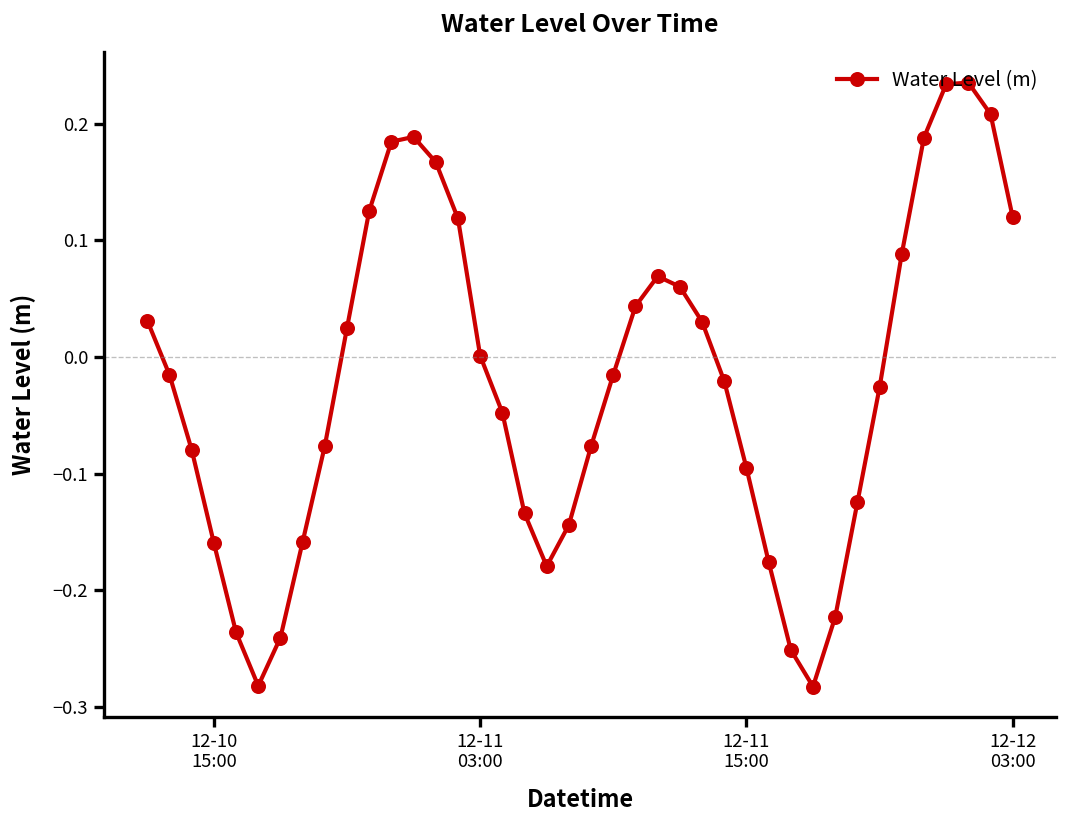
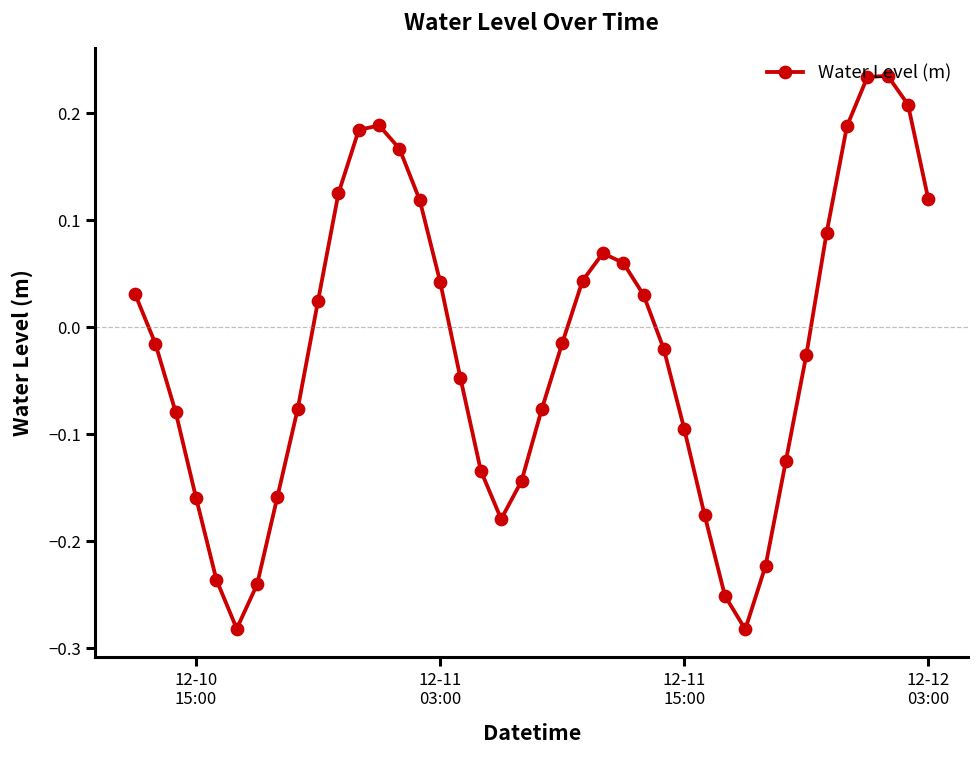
  {
    "12-10 15:00": -0.16,
-   "12-11 03:00": 0.00,
+   "12-11 03:00": 0.04,
    "12-11 15:00": -0.10,
    "12-12 03:00": 0.12
  }
